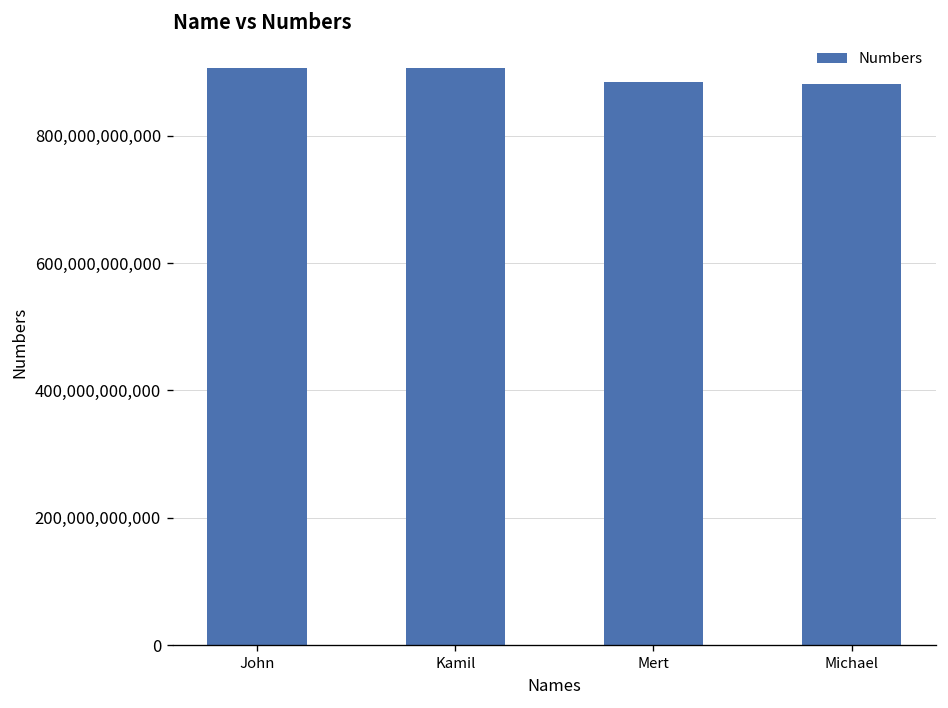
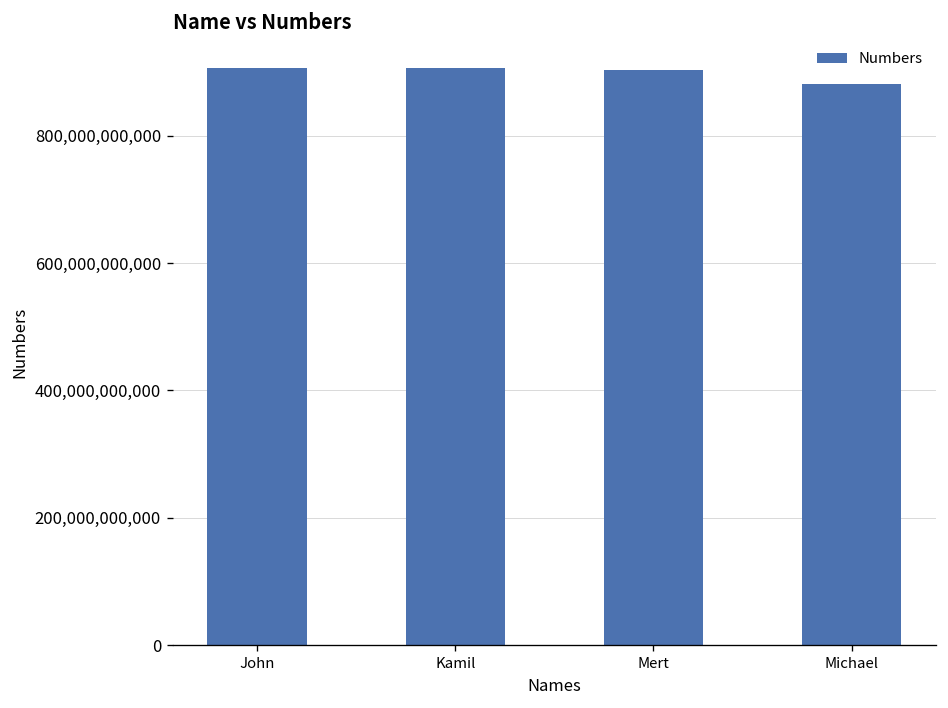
  {
    "John": "910,000,000,000",
    "Kamil": "910,000,000,000",
-   "Mert": "880,000,000,000",
+   "Mert": "900,000,000,000",
    "Michael": "880,000,000,000"
  }
